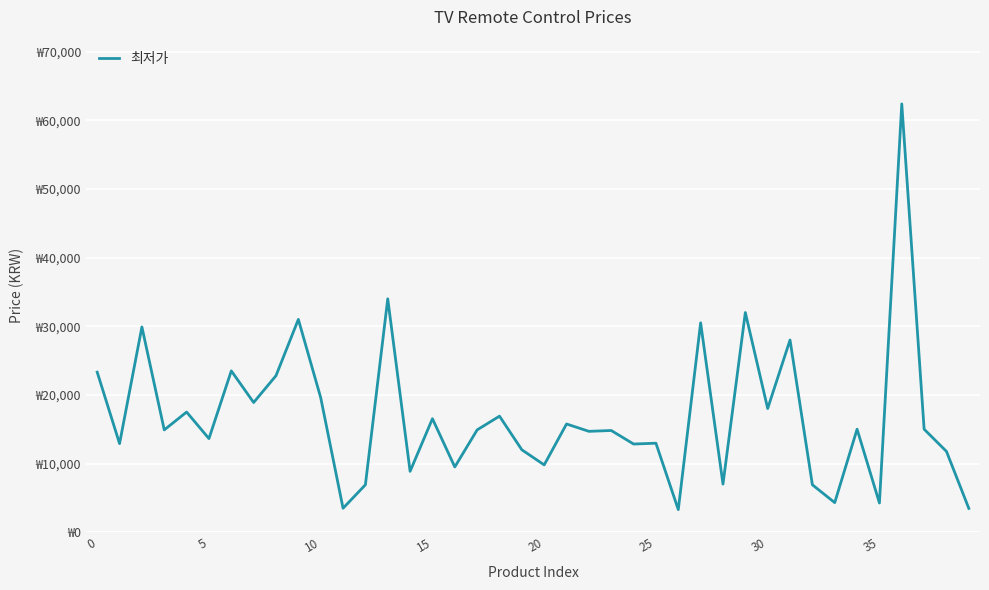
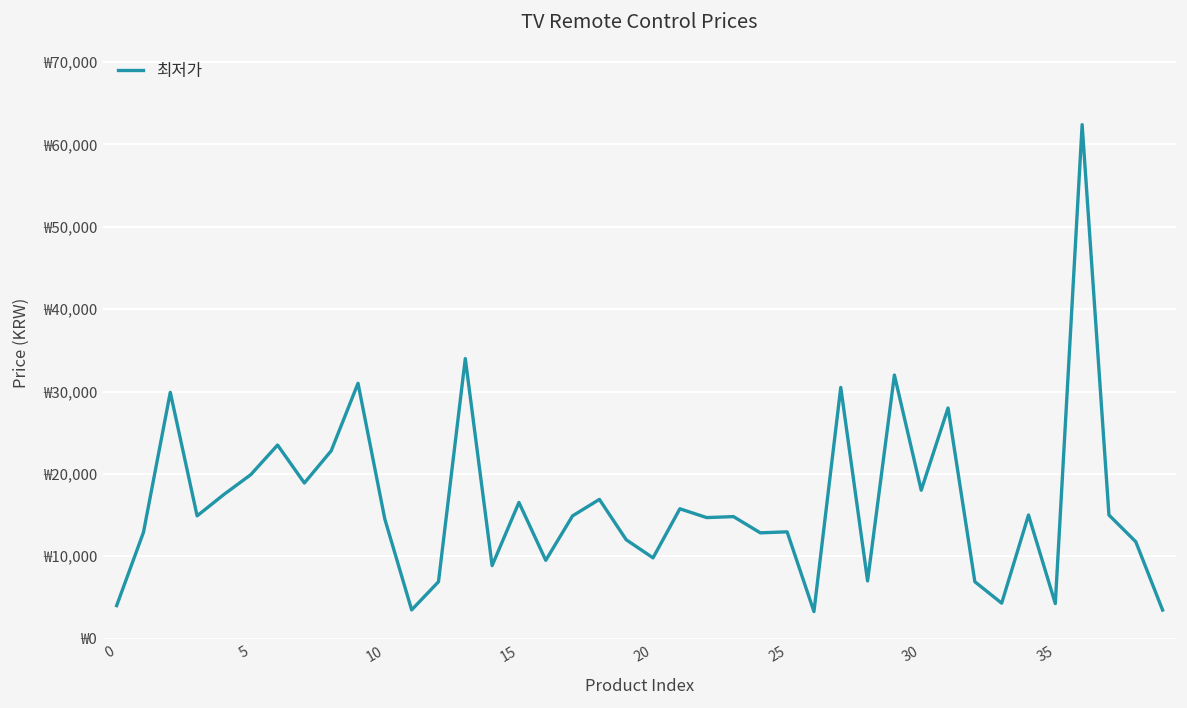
  {
-   "0": "₩23,000",
-   "5": "₩14,000",
-   "10": "₩20,000",
+   "0": "₩4,000",
+   "5": "₩20,000",
+   "10": "₩15,000",
    "15": "₩17,000",
    "20": "₩10,000",
    "25": "₩13,000",
    "30": "₩18,000",
    "35": "₩4,000"
  }
